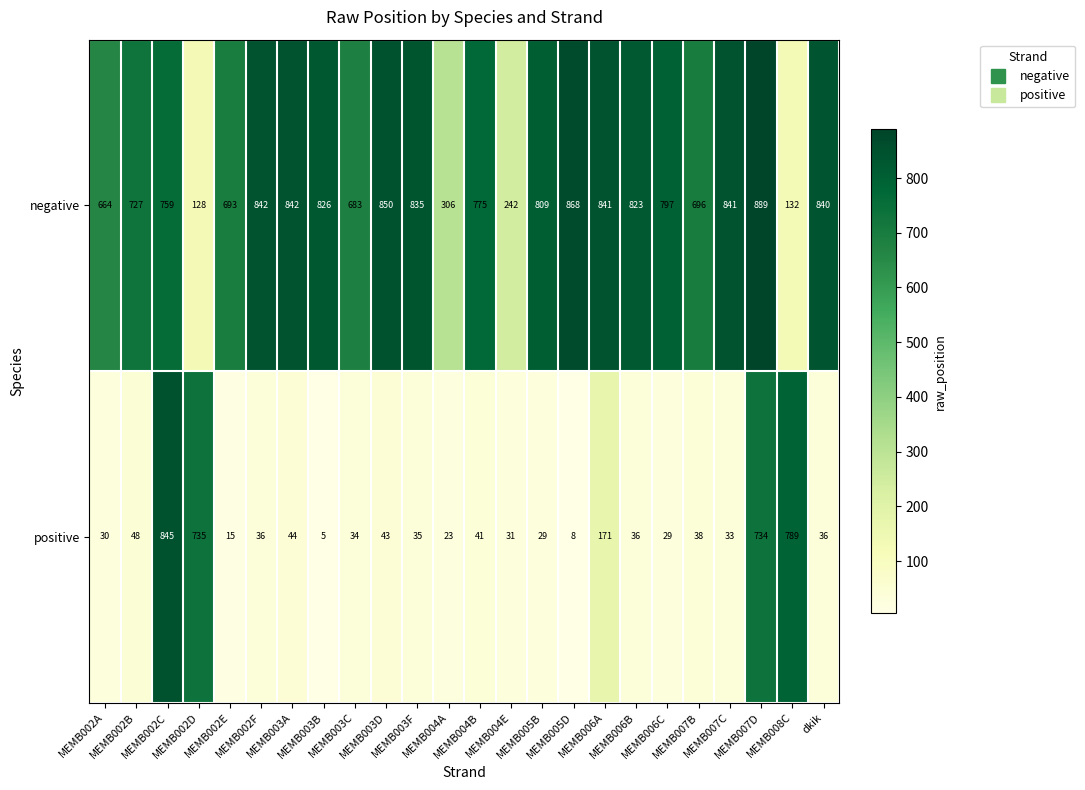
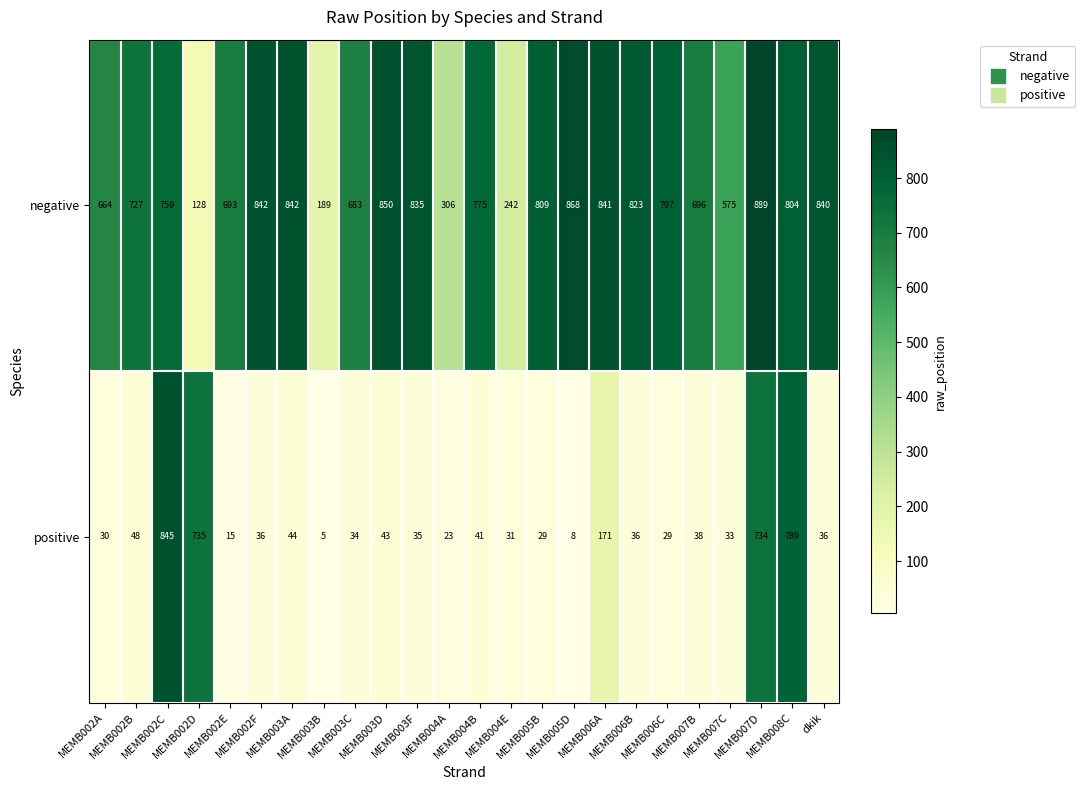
  {
    "negative": {
      "MEMB002A": 664,
      "MEMB002B": 727,
      "MEMB002C": 759,
      "MEMB002D": 128,
      "MEMB002E": 693,
      "MEMB002F": 842,
      "MEMB003A": 842,
-     "MEMB003B": 826,
+     "MEMB003B": 189,
      "MEMB003C": 683,
      "MEMB003D": 850,
      "MEMB003F": 835,
      "MEMB004A": 306,
      "MEMB004B": 775,
      "MEMB004E": 242,
      "MEMB005B": 809,
      "MEMB005D": 868,
      "MEMB006A": 841,
      "MEMB006B": 823,
      "MEMB006C": 797,
      "MEMB007B": 696,
-     "MEMB007C": 841,
+     "MEMB007C": 575,
      "MEMB007D": 889,
-     "MEMB008C": 132,
+     "MEMB008C": 804,
      "dkik": 840
    },
    "positive": {
      "MEMB002A": 30,
      "MEMB002B": 48,
      "MEMB002C": 845,
      "MEMB002D": 735,
      "MEMB002E": 15,
      "MEMB002F": 36,
      "MEMB003A": 44,
      "MEMB003B": 5,
      "MEMB003C": 34,
      "MEMB003D": 43,
      "MEMB003F": 35,
      "MEMB004A": 23,
      "MEMB004B": 41,
      "MEMB004E": 31,
      "MEMB005B": 29,
      "MEMB005D": 8,
      "MEMB006A": 171,
      "MEMB006B": 36,
      "MEMB006C": 29,
      "MEMB007B": 38,
      "MEMB007C": 33,
      "MEMB007D": 734,
      "MEMB008C": 789,
      "dkik": 36
    }
  }
